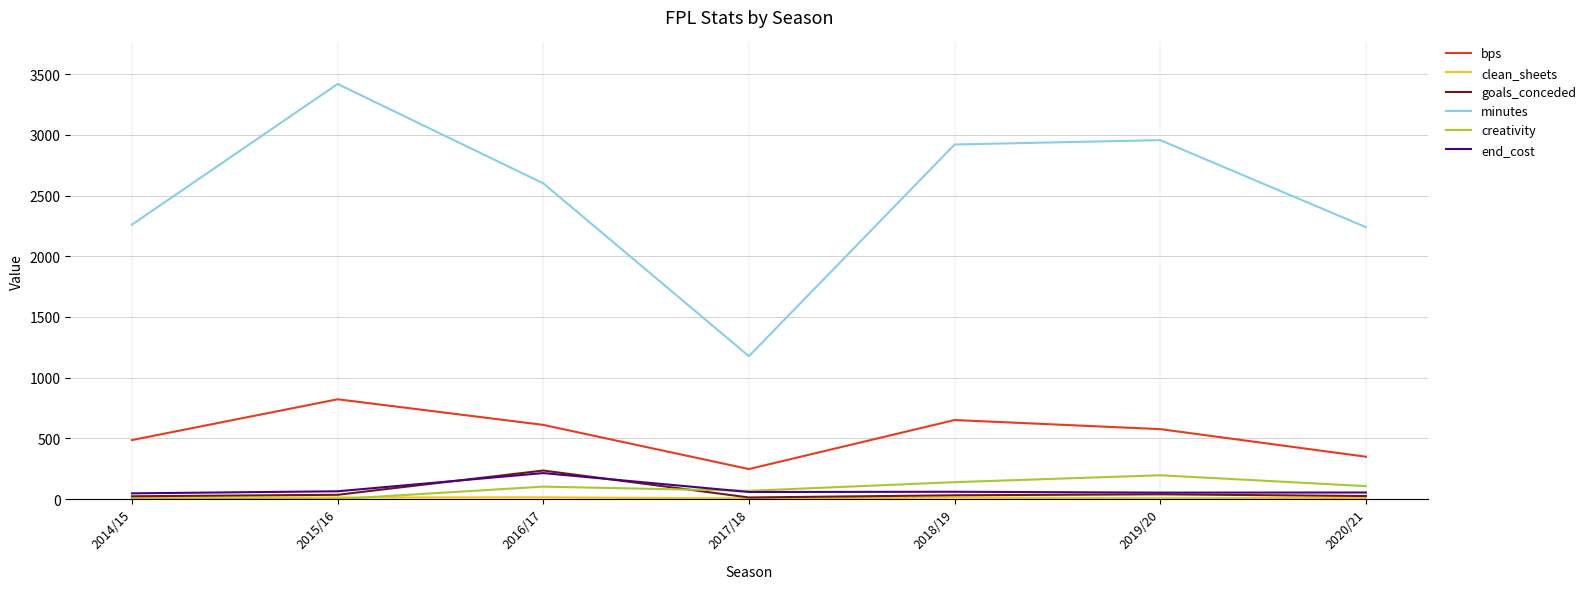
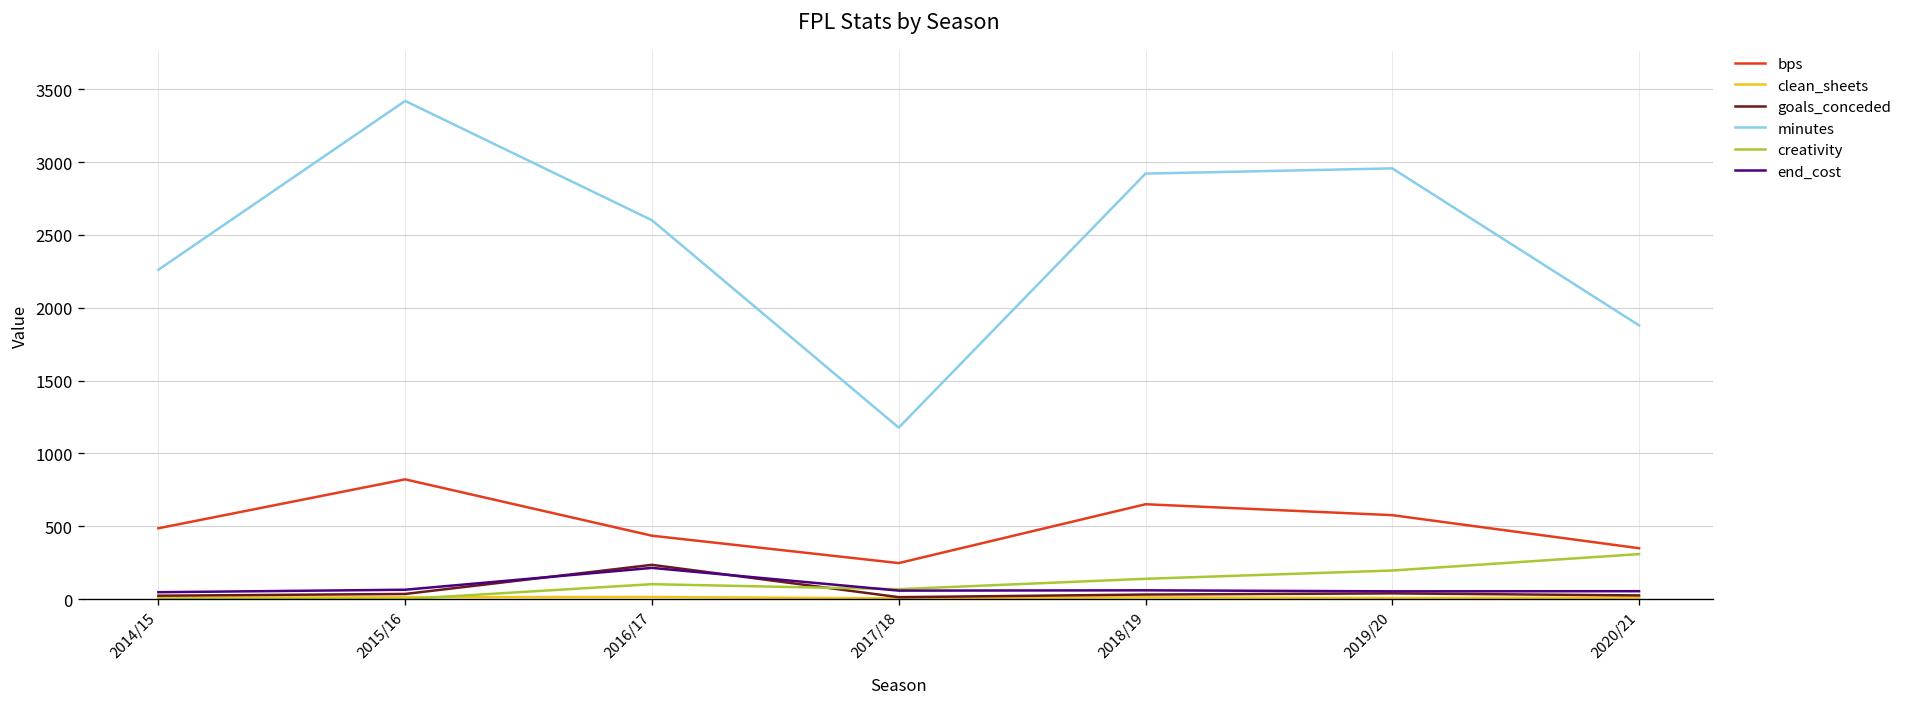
  {
    "bps": {
      "2014/15": 490,
      "2015/16": 820,
-     "2016/17": 610,
+     "2016/17": 440,
      "2017/18": 250,
      "2018/19": 650,
      "2019/20": 580,
      "2020/21": 350
    },
    "clean_sheets": {
      "2016/17": 10,
      "2019/20": 10
    },
    "goals_conceded": {
      "2015/16": 40,
      "2016/17": 240
    },
    "minutes": {
      "2014/15": 2260,
      "2015/16": 3420,
      "2016/17": 2600,
      "2017/18": 1180,
      "2018/19": 2920,
      "2019/20": 2960,
-     "2020/21": 2240
+     "2020/21": 1880
    },
    "creativity": {
      "2016/17": 100,
      "2018/19": 140,
      "2019/20": 200,
-     "2020/21": 110
+     "2020/21": 310
    },
    "end_cost": {
      "2014/15": 50,
      "2015/16": 60,
      "2016/17": 210,
      "2018/19": 60,
      "2020/21": 50
    }
  }
